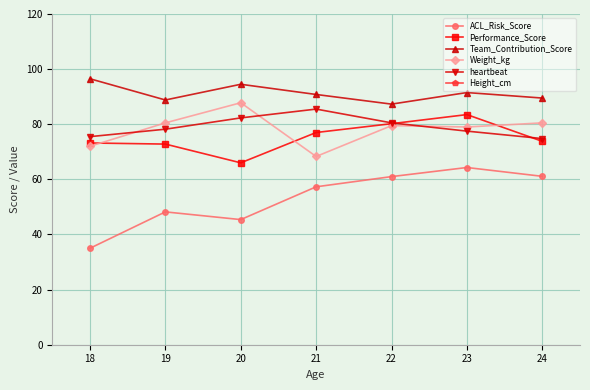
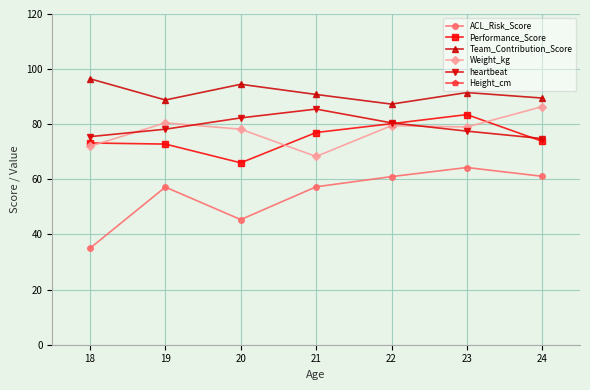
  {
    "ACL_Risk_Score": {
      "18": 35,
-     "19": 48,
+     "19": 57,
      "20": 45,
      "21": 57,
      "22": 61,
      "23": 64,
      "24": 61
    },
    "Weight_kg": {
      "18": 72,
      "19": 81,
-     "20": 88,
+     "20": 78,
      "21": 68,
      "23": 79,
-     "24": 81
+     "24": 86
    }
  }
